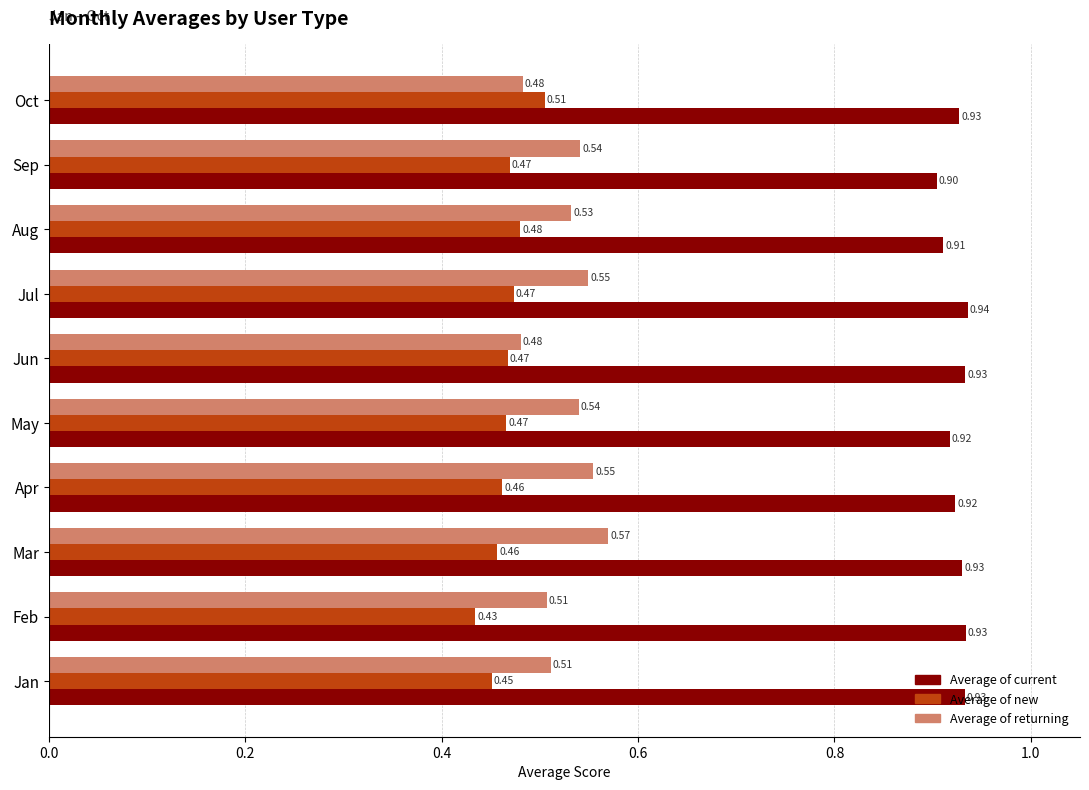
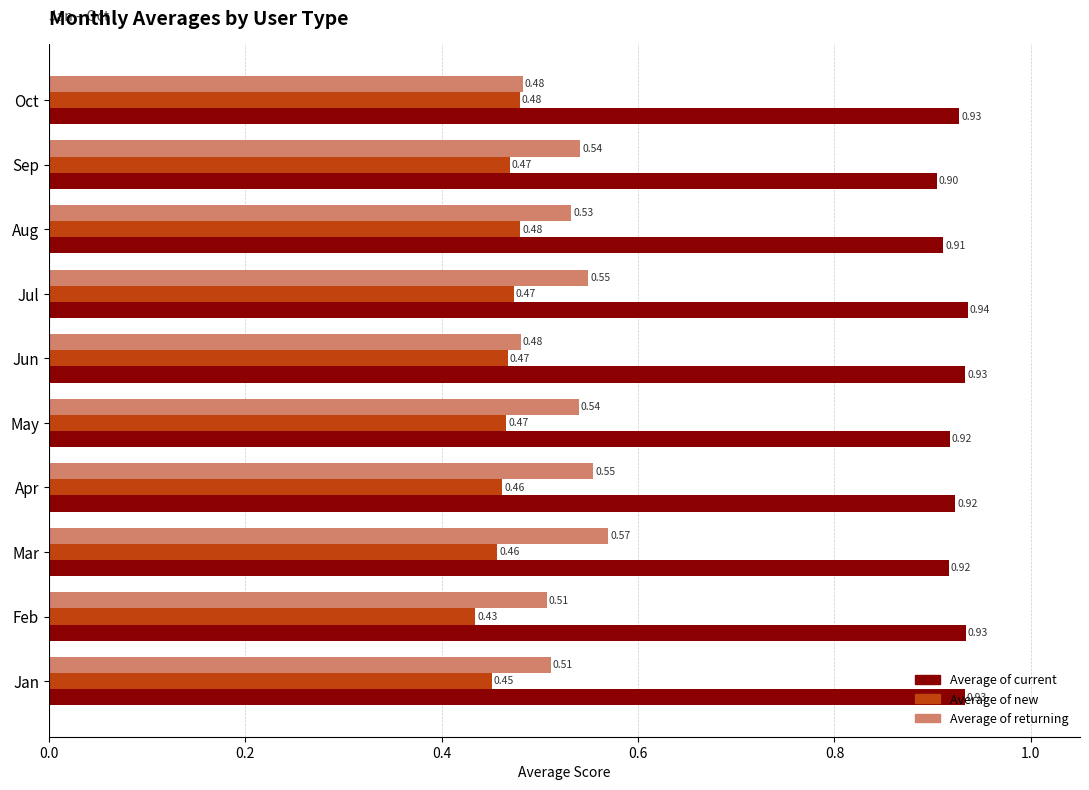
  {
    "Average of current": {
      "Oct": 0.93,
      "Sep": 0.90,
      "Aug": 0.91,
      "Jul": 0.94,
      "Jun": 0.93,
      "May": 0.92,
      "Apr": 0.92,
-     "Mar": 0.93,
+     "Mar": 0.92,
      "Feb": 0.93,
      "Jan": 0.93
    },
    "Average of new": {
-     "Oct": 0.51,
+     "Oct": 0.48,
      "Sep": 0.47,
      "Aug": 0.48,
      "Jul": 0.47,
      "Jun": 0.47,
      "May": 0.47,
      "Apr": 0.46,
      "Mar": 0.46,
      "Feb": 0.43,
      "Jan": 0.45
    },
    "Average of returning": {
      "Oct": 0.48,
      "Sep": 0.54,
      "Aug": 0.53,
      "Jul": 0.55,
      "Jun": 0.48,
      "May": 0.54,
      "Apr": 0.55,
      "Mar": 0.57,
      "Feb": 0.51,
      "Jan": 0.51
    }
  }
